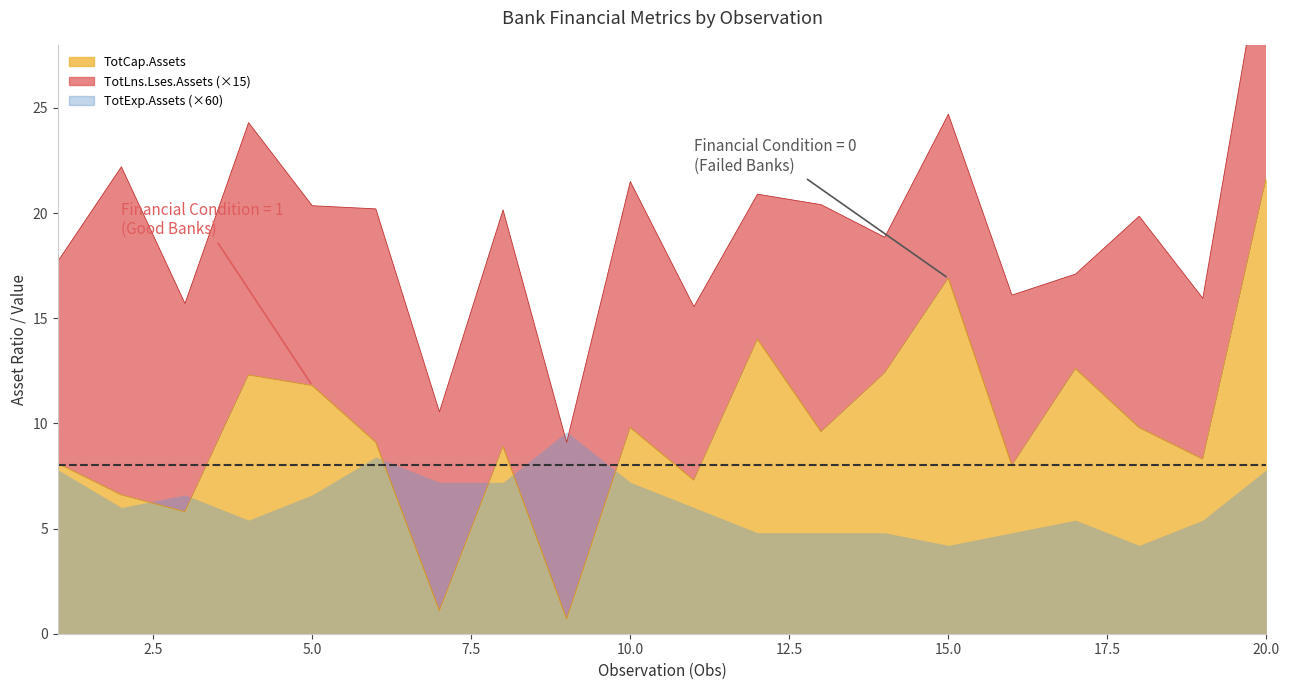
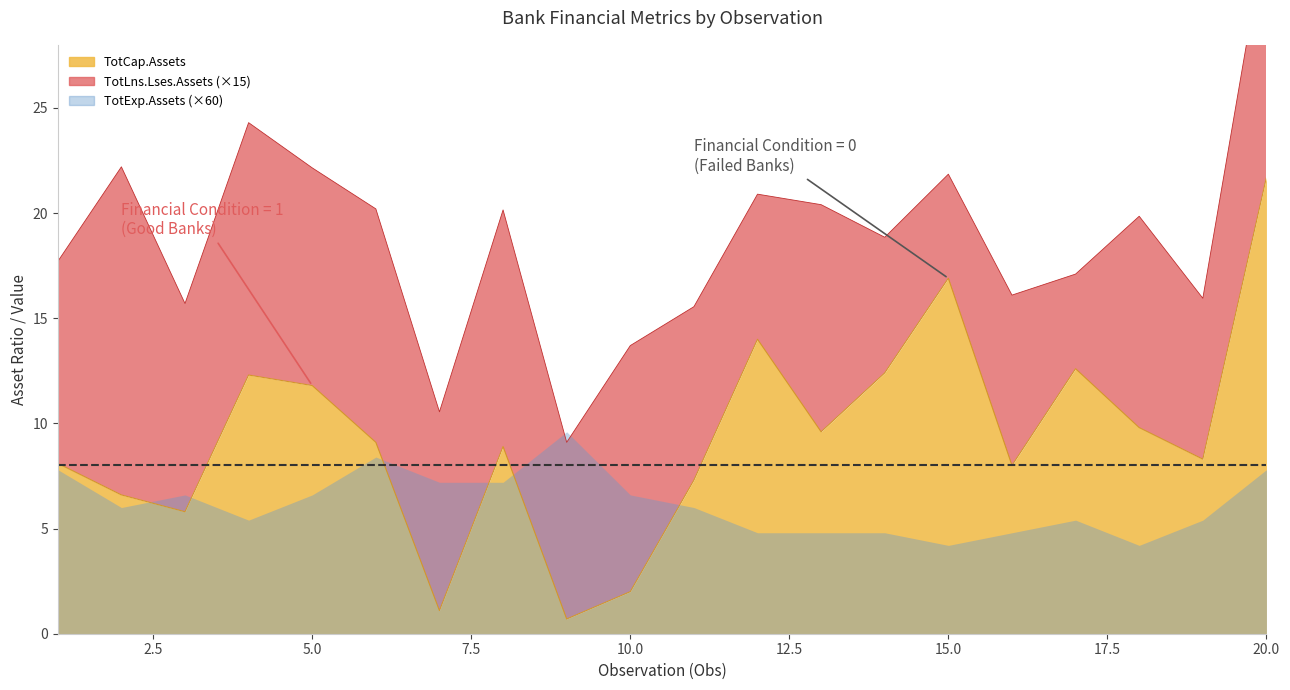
  {
    "TotCap.Assets": {
      "5.0": 11.8,
-     "10.0": 9.8,
+     "10.0": 2.0,
      "15.0": 16.9,
      "20.0": 21.7
    },
    "TotLns.Lses.Assets (×15)": {
-     "5.0": 8.6,
+     "5.0": 10.3,
      "10.0": 11.7,
-     "15.0": 7.8
+     "15.0": 4.9
    },
    "TotExp.Assets (×60)": {
      "5.0": 6.6,
-     "10.0": 7.2,
+     "10.0": 6.6,
      "15.0": 4.2,
      "20.0": 7.8
    }
  }
